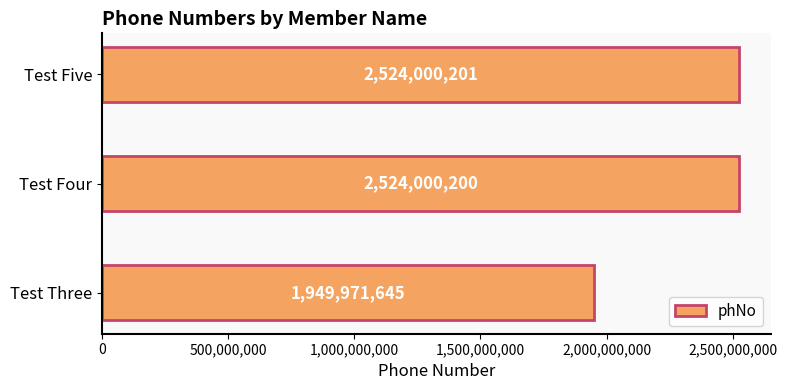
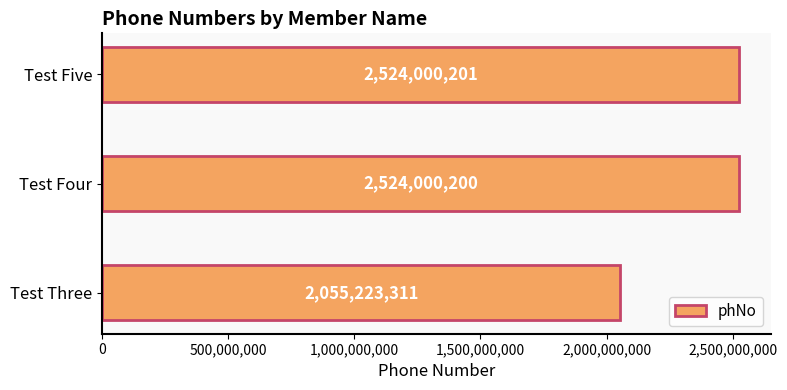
  {
    "Test Five": "2,524,000,201",
    "Test Four": "2,524,000,200",
-   "Test Three": "1,949,971,645"
+   "Test Three": "2,055,223,311"
  }
